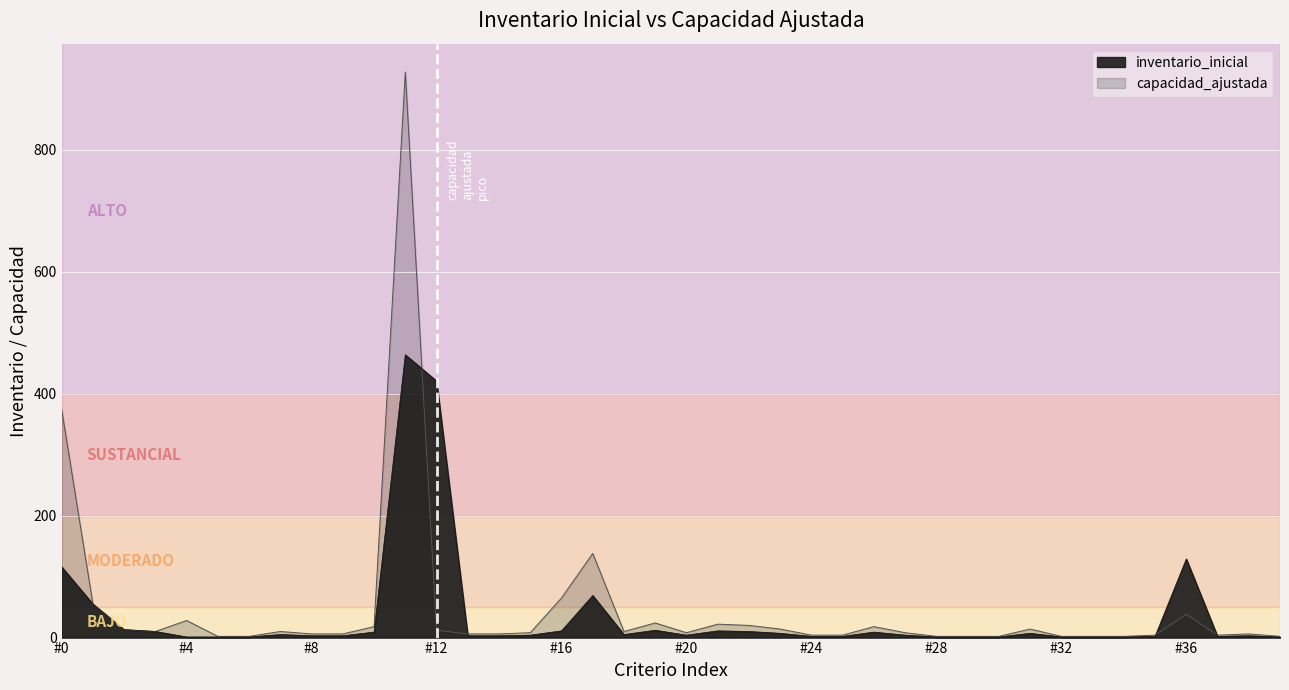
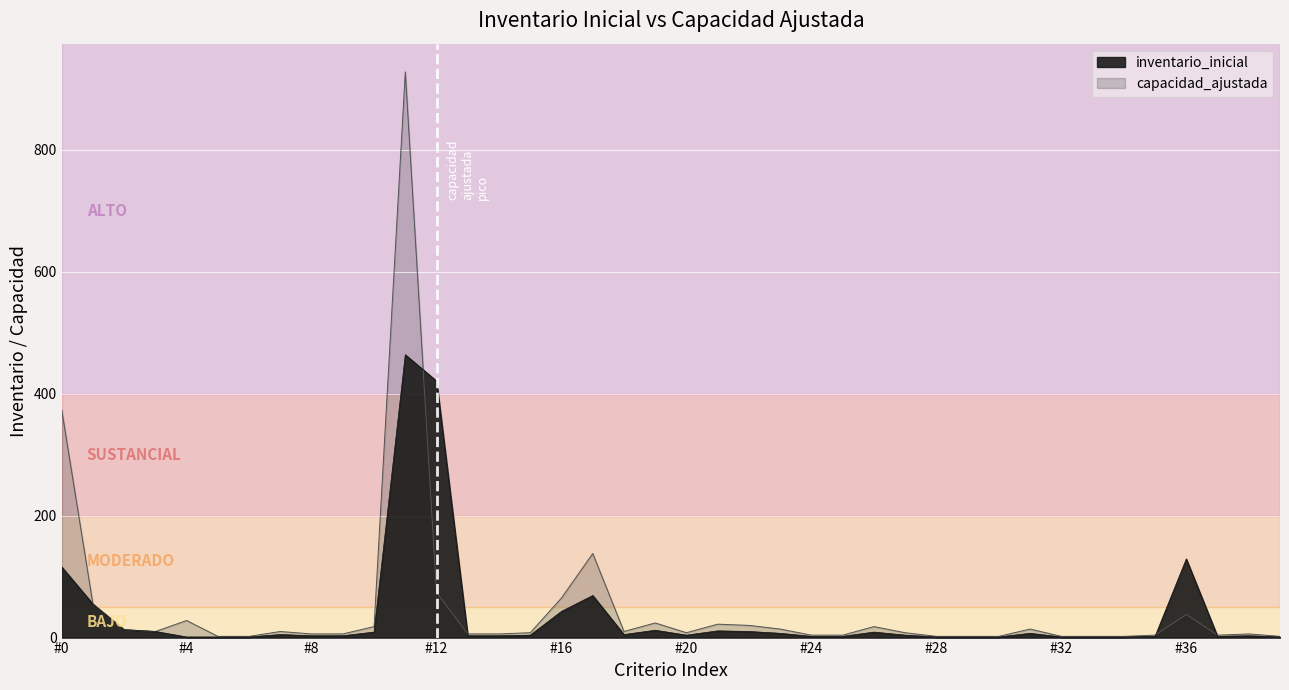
  {
    "inventario_inicial": {
      "#0": 120,
      "#4": 0,
      "#12": 420,
-     "#16": 10,
+     "#16": 40,
      "#36": 130
    },
    "capacidad_ajustada": {
      "#0": 370,
      "#4": 30,
-     "#12": 10,
+     "#12": 70,
      "#16": 70,
      "#36": 40
    }
  }
